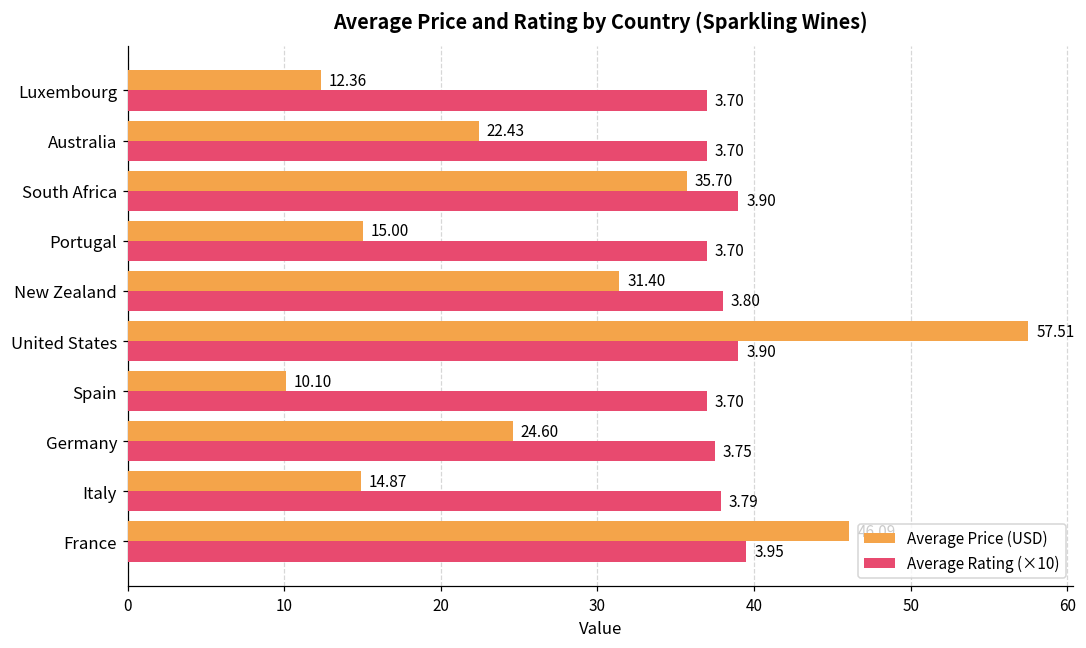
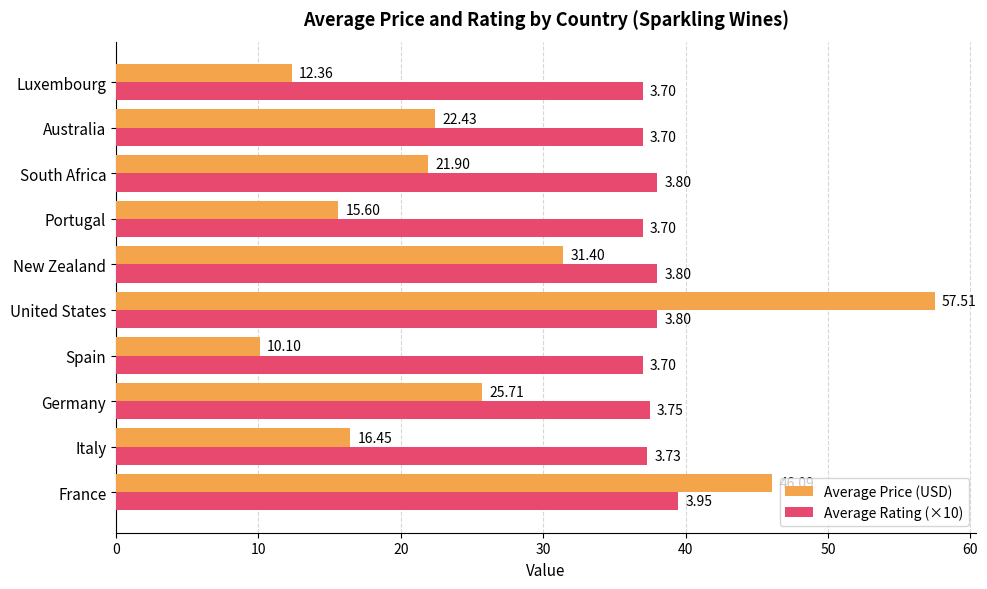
  {
    "Average Price (USD)": {
      "Luxembourg": 12.36,
      "Australia": 22.43,
-     "South Africa": 35.70,
-     "Portugal": 15.00,
+     "South Africa": 21.90,
+     "Portugal": 15.60,
      "New Zealand": 31.40,
      "United States": 57.51,
      "Spain": 10.10,
-     "Germany": 24.60,
-     "Italy": 14.87
+     "Germany": 25.71,
+     "Italy": 16.45
    },
    "Average Rating (×10)": {
-     "South Africa": 3.90,
-     "United States": 3.90,
-     "Italy": 3.79
+     "South Africa": 3.80,
+     "United States": 3.80,
+     "Italy": 3.73
    }
  }
